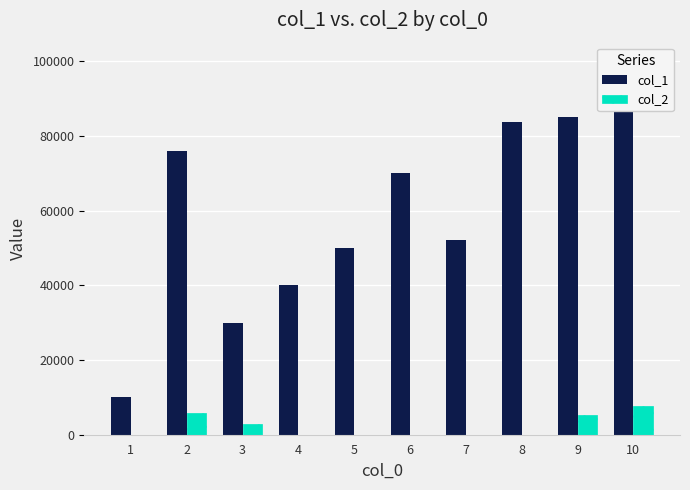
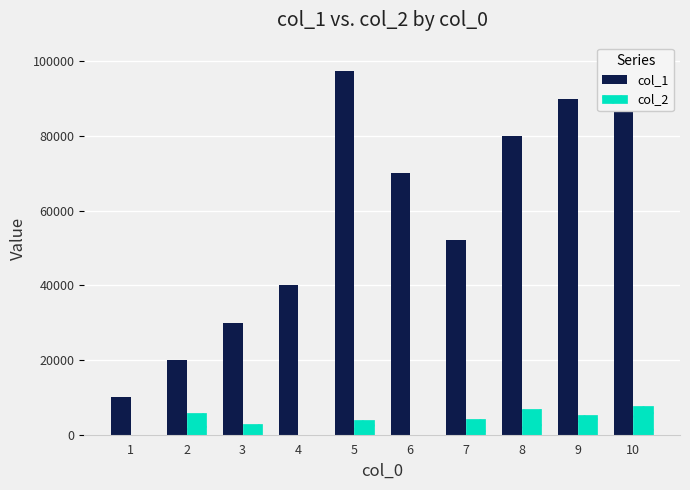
  {
    "col_1": {
      "1": 10000,
-     "2": 76000,
+     "2": 20000,
      "3": 30000,
      "4": 40000,
-     "5": 50000,
+     "5": 97000,
      "6": 70000,
      "7": 52000,
-     "8": 84000,
-     "9": 85000
+     "8": 80000,
+     "9": 90000
    },
    "col_2": {
      "2": 6000,
      "3": 3000,
-     "5": 0,
-     "7": 0,
-     "8": 0,
+     "5": 4000,
+     "7": 4000,
+     "8": 7000,
      "9": 5000,
      "10": 8000
    }
  }
